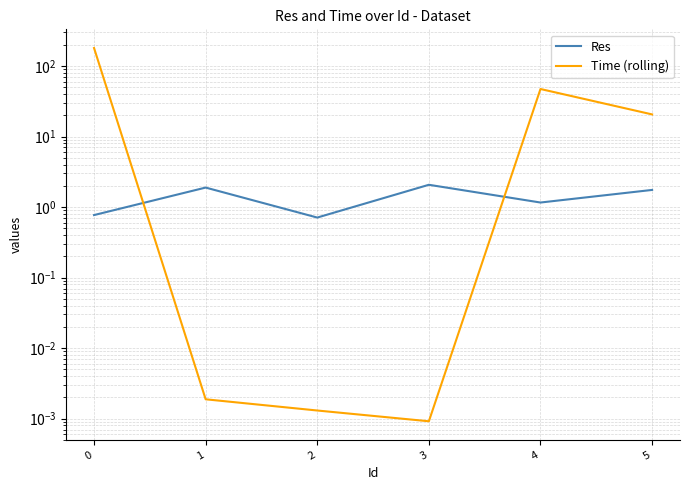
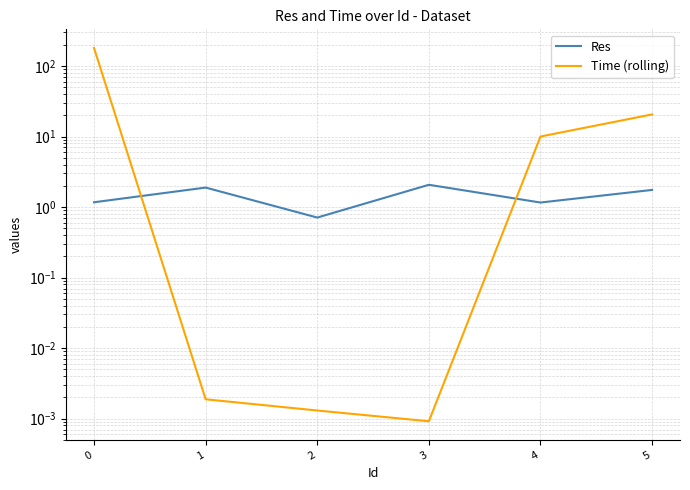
  {
    "Res": {
-     "0": 0.8,
+     "0": 1.2,
      "1": 1.9,
      "2": 0.7,
      "3": 2.1,
      "4": 1.2,
      "5": 1.8
    },
    "Time (rolling)": {
      "0": 180,
      "1": 0.0019,
      "2": 0.0013,
      "3": 0.0009,
-     "4": 50,
+     "4": 10,
      "5": 21
    }
  }
